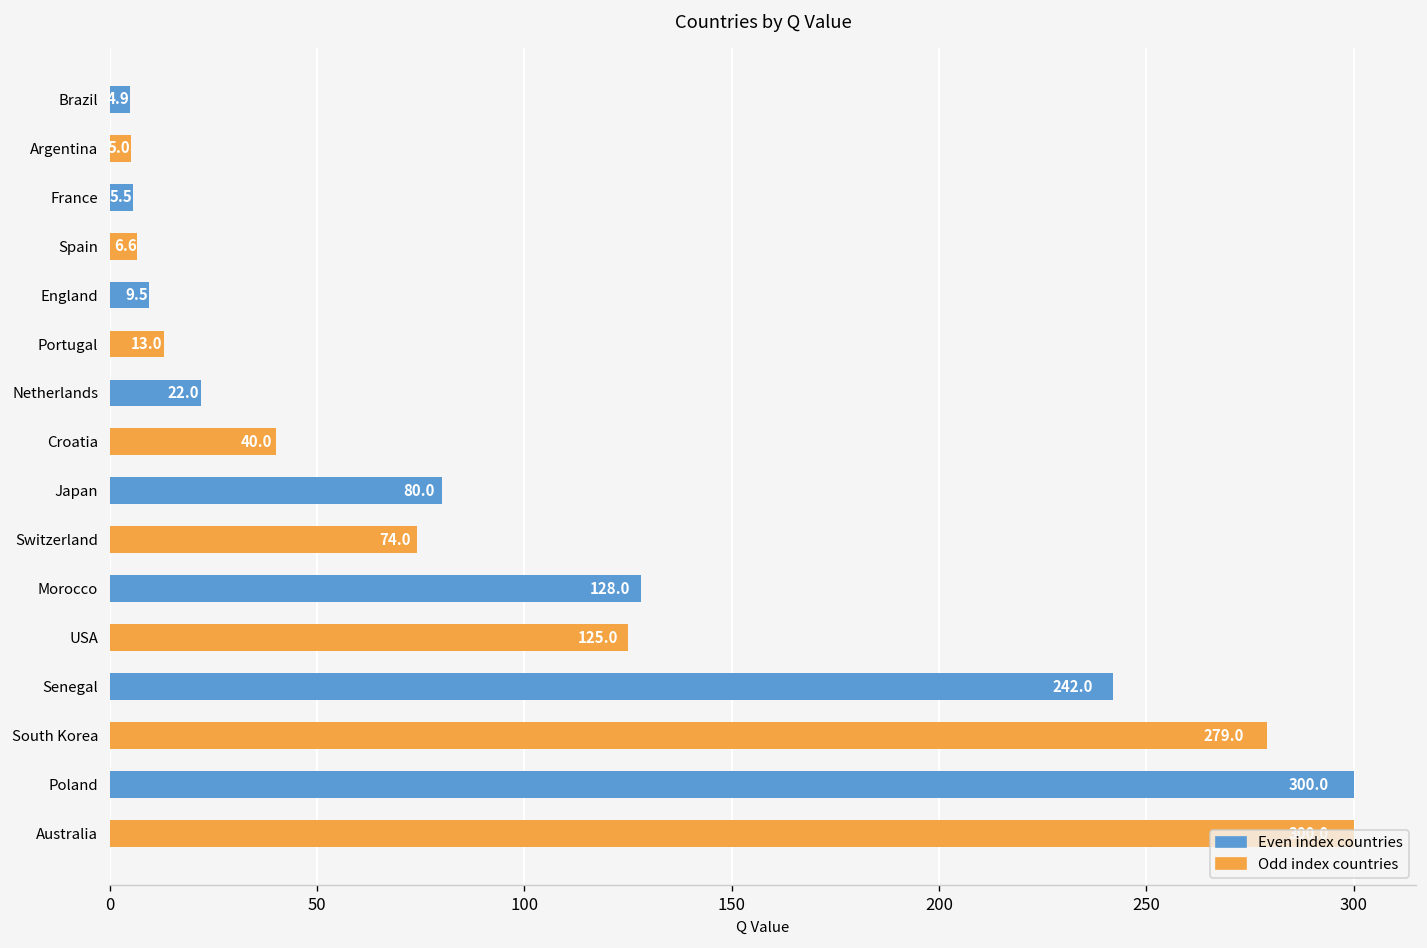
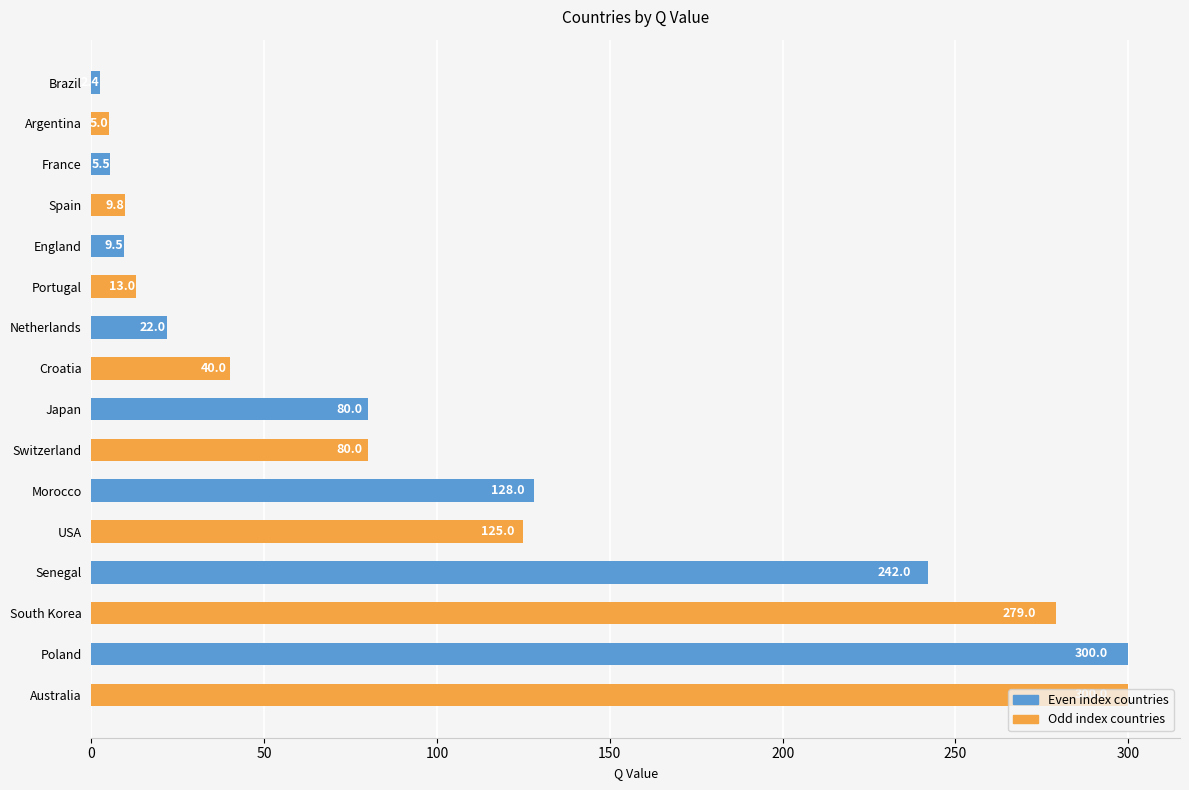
  {
-   "Brazil": 5,
+   "Brazil": 2,
    "Argentina": 5.0,
    "France": 5.5,
-   "Spain": 6.6,
+   "Spain": 9.8,
    "England": 9.5,
    "Portugal": 13.0,
    "Netherlands": 22.0,
    "Croatia": 40.0,
    "Japan": 80.0,
-   "Switzerland": 74.0,
+   "Switzerland": 80.0,
    "Morocco": 128.0,
    "USA": 125.0,
    "Senegal": 242.0,
    "South Korea": 279.0,
    "Poland": 300.0
  }
